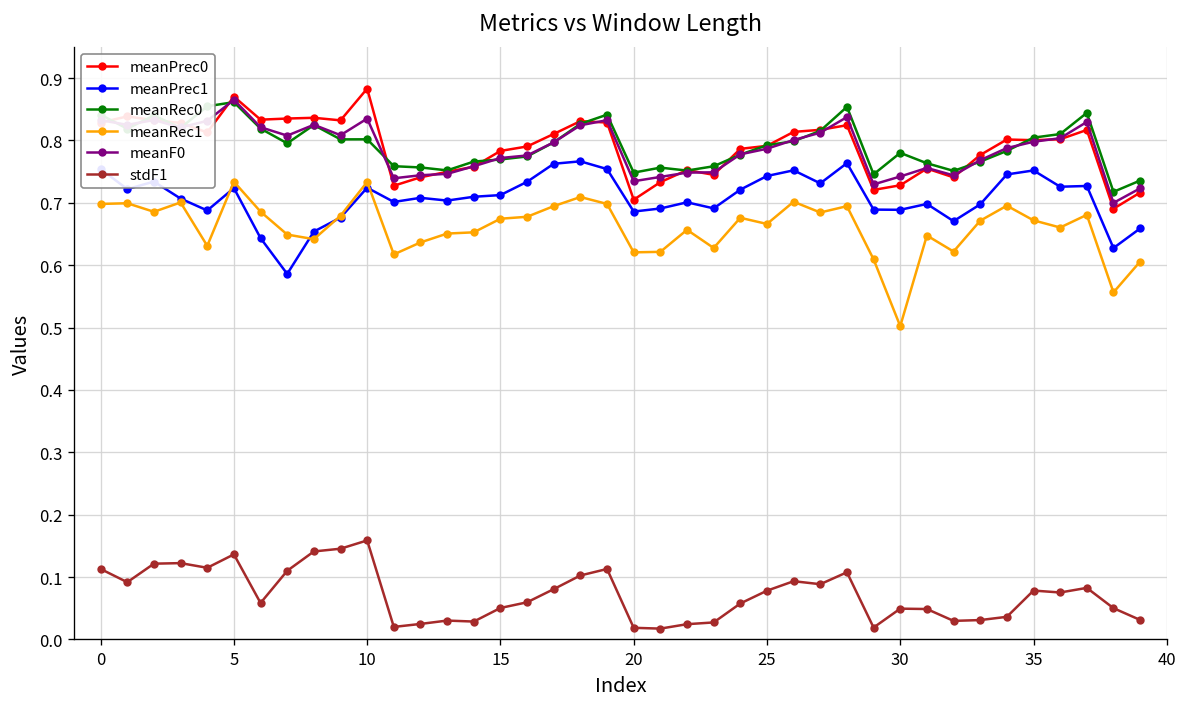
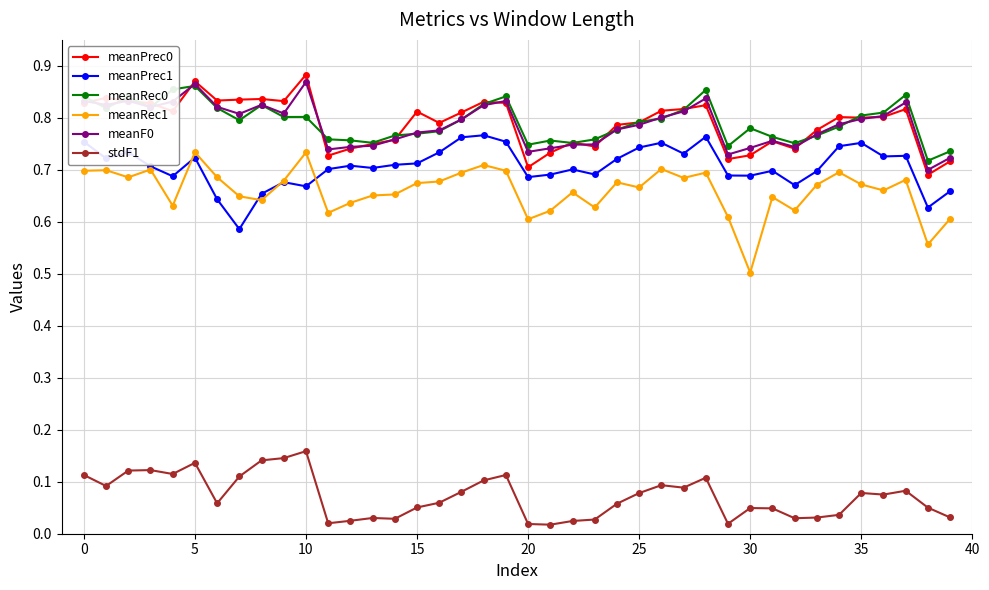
  {
    "meanPrec0": {
      "5": 0.87,
      "10": 0.88,
-     "15": 0.78,
+     "15": 0.81,
      "20": 0.71,
      "30": 0.73
    },
    "meanPrec1": {
      "5": 0.72,
-     "10": 0.72,
+     "10": 0.67,
      "15": 0.71,
      "20": 0.69,
      "25": 0.74,
      "30": 0.69,
      "35": 0.75
    },
    "meanRec0": {
      "10": 0.80,
      "20": 0.75,
      "30": 0.78
    },
    "meanRec1": {
      "0": 0.70,
      "5": 0.73,
      "10": 0.73,
      "15": 0.67,
-     "20": 0.62,
+     "20": 0.60,
      "25": 0.67,
      "30": 0.50,
      "35": 0.67
    },
    "meanF0": {
-     "10": 0.84,
+     "10": 0.87,
      "20": 0.73,
      "30": 0.74
    },
    "stdF1": {
      "0": 0.11,
      "5": 0.14,
      "10": 0.16,
      "15": 0.05,
      "20": 0.02,
      "25": 0.08,
      "30": 0.05,
      "35": 0.08
    }
  }
